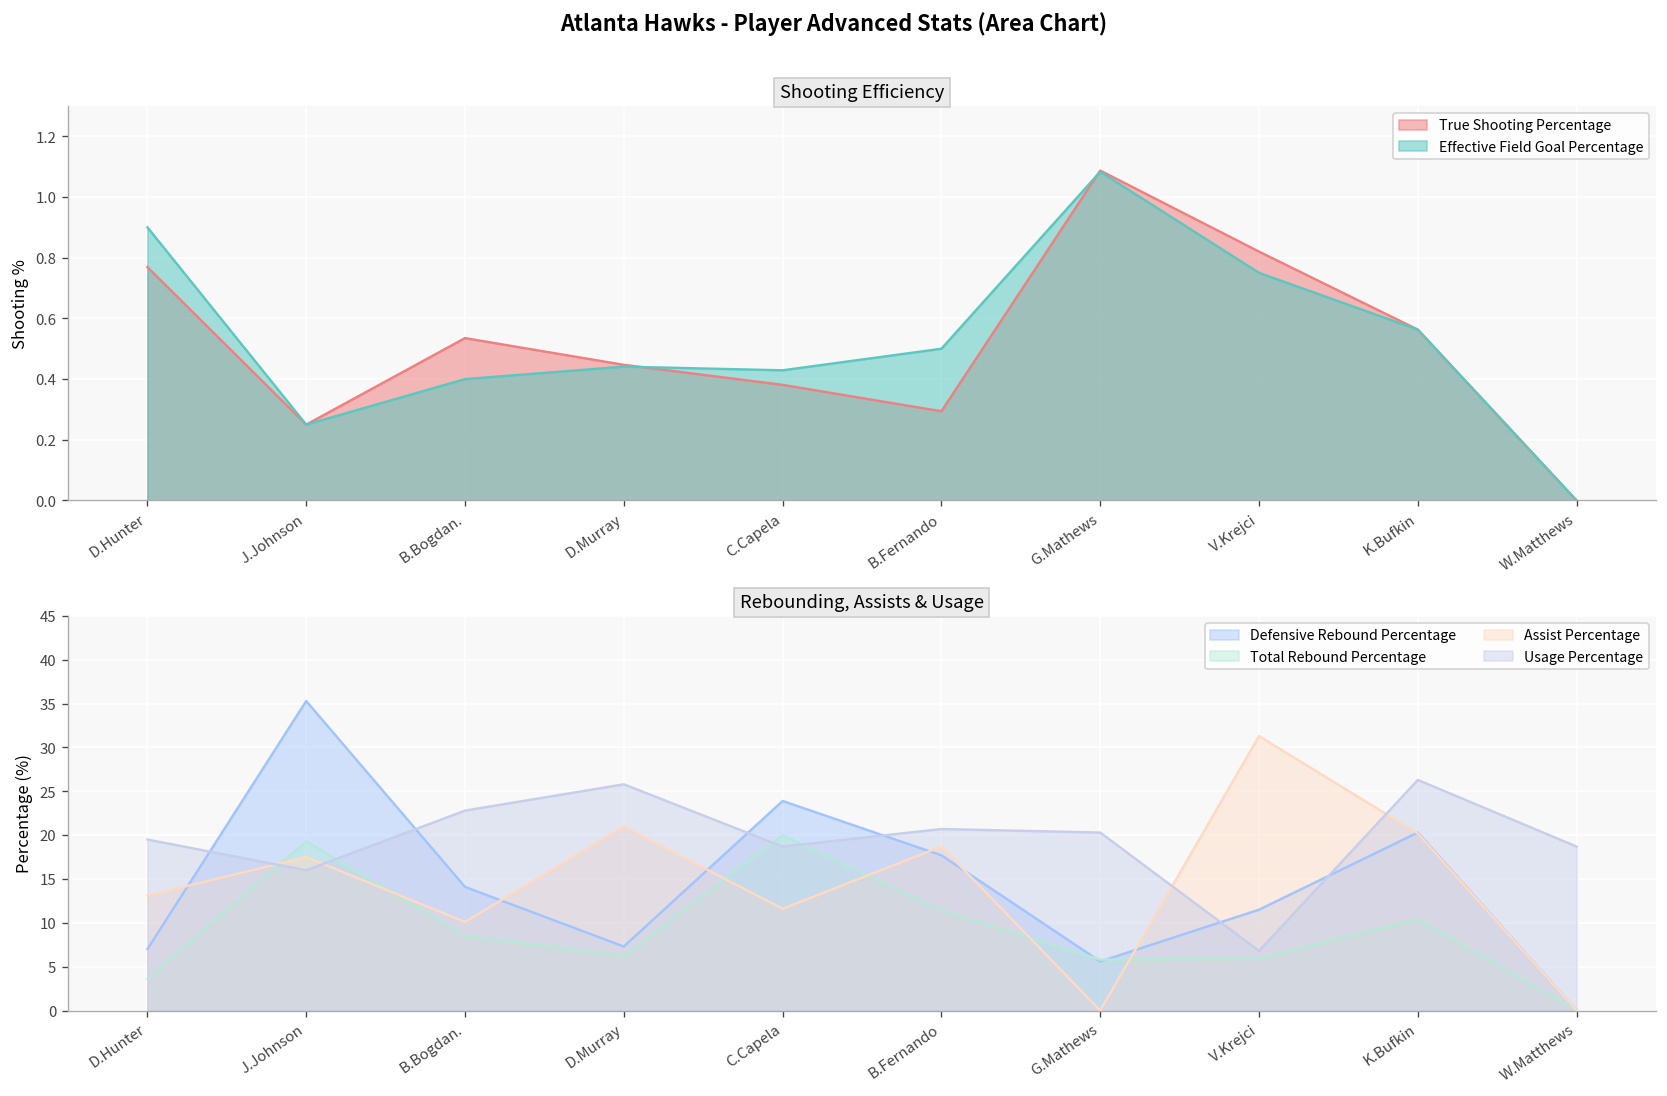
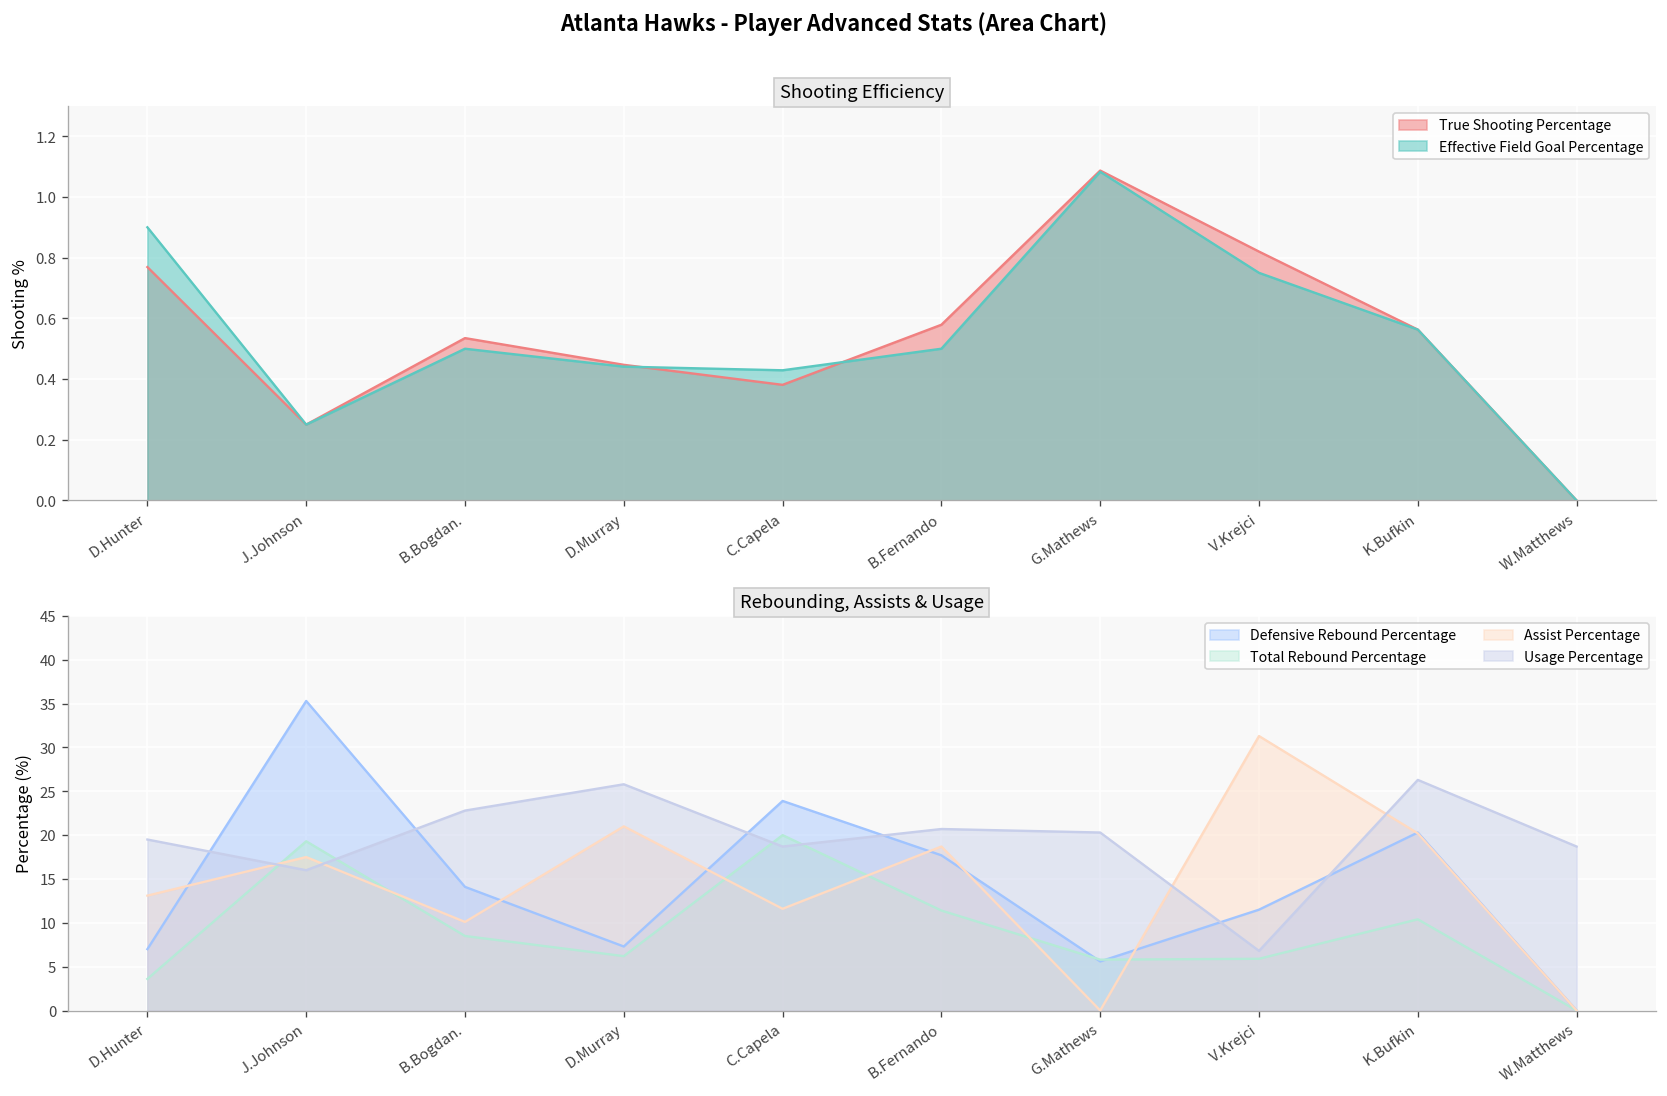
  {
    "Shooting Efficiency": {
      "True Shooting Percentage": {
        "D.Hunter": 0.77,
        "B.Bogdan.": 0.54,
        "C.Capela": 0.38,
-       "B.Fernando": 0.29,
+       "B.Fernando": 0.58,
        "V.Krejci": 0.82
      },
      "Effective Field Goal Percentage": {
        "D.Hunter": 0.9,
-       "B.Bogdan.": 0.4,
+       "B.Bogdan.": 0.5,
        "C.Capela": 0.43,
        "B.Fernando": 0.5,
        "V.Krejci": 0.75
      }
    }
  }
